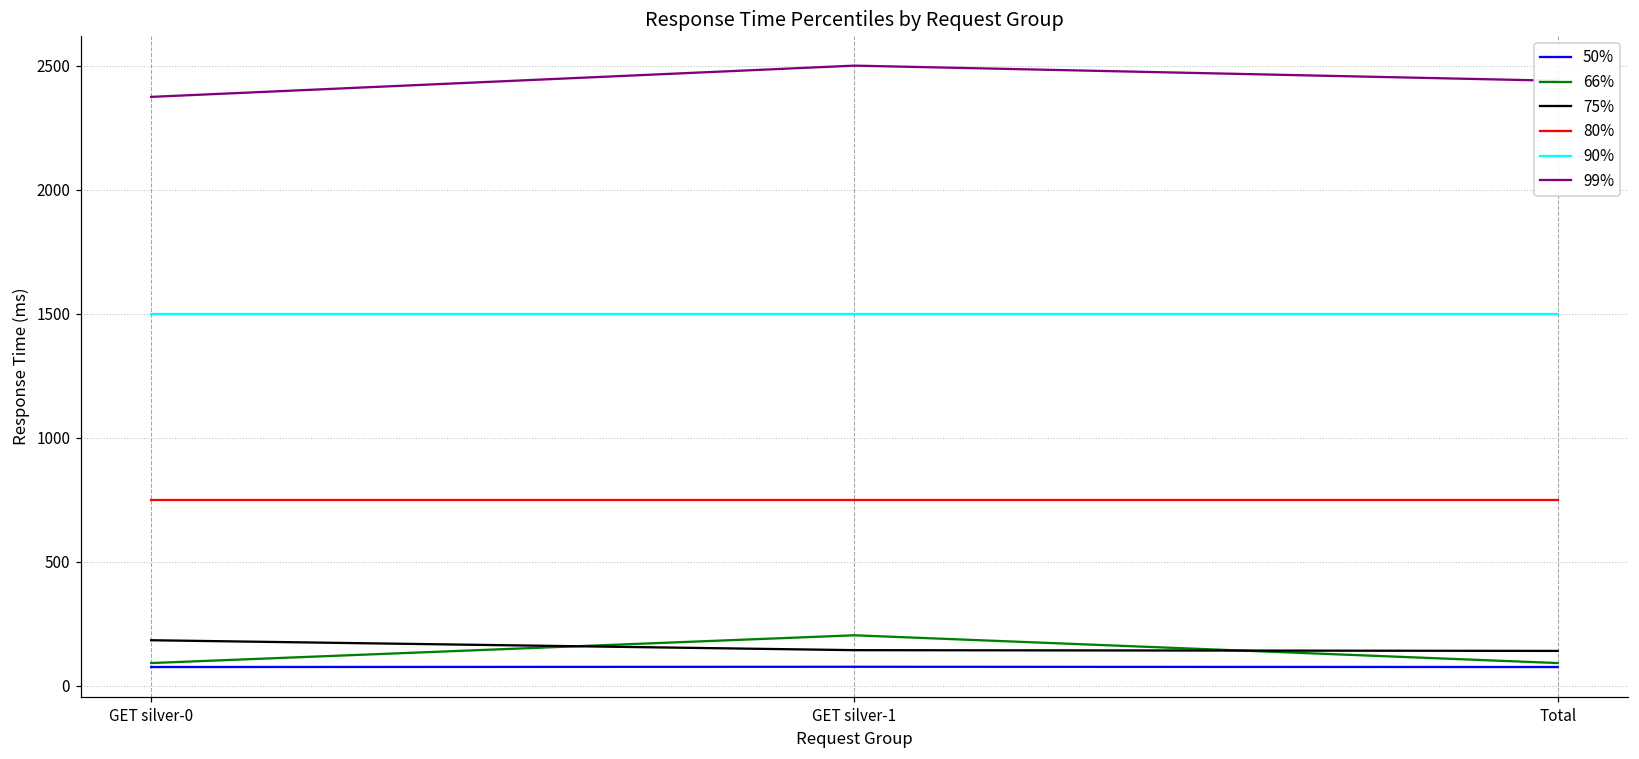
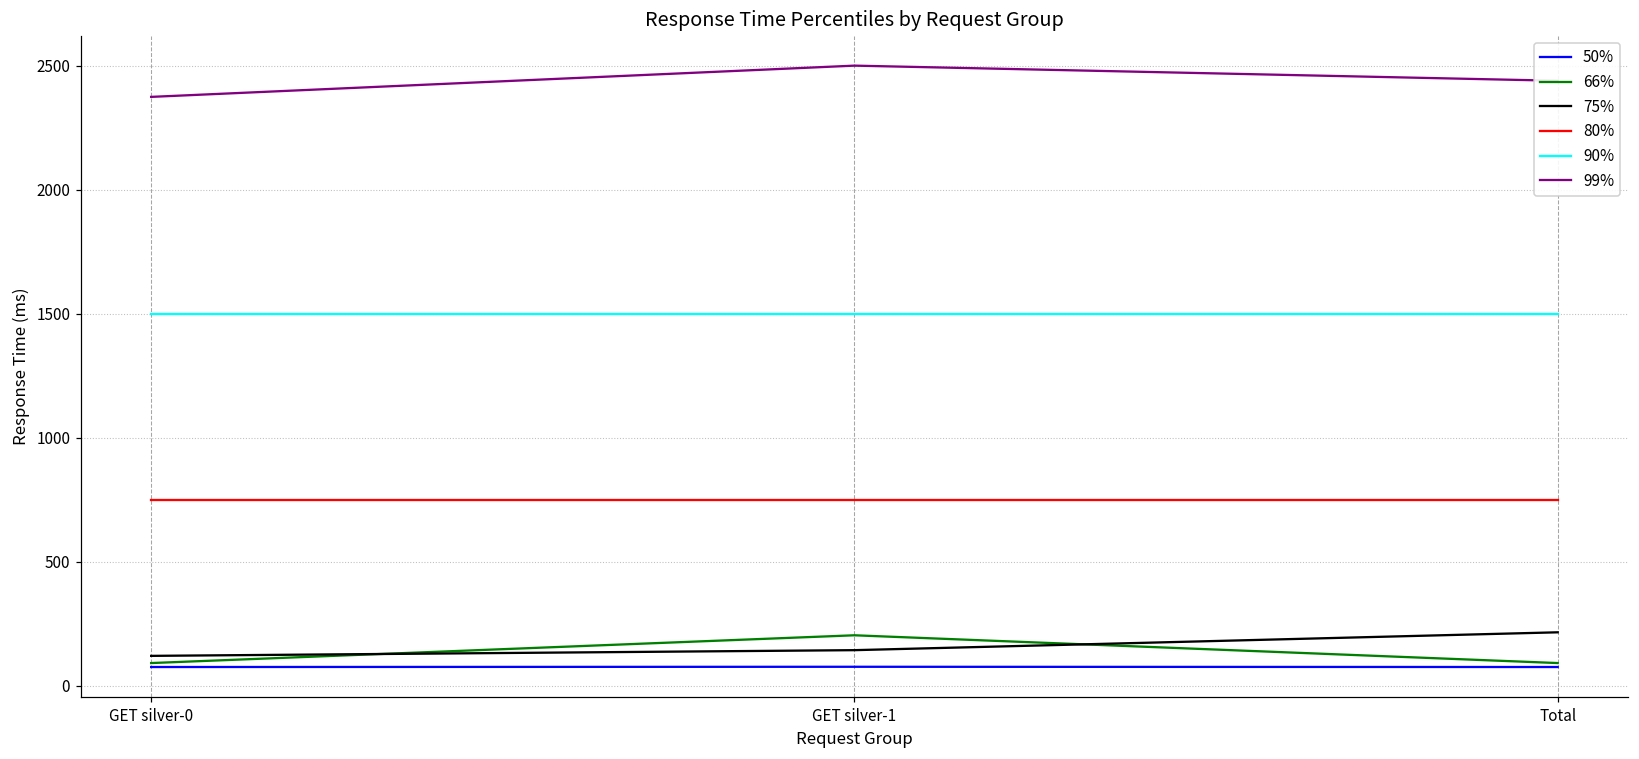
  {
    "50%": {
      "GET silver-0": 80,
      "GET silver-1": 80,
      "Total": 80
    },
    "66%": {
      "GET silver-0": 90,
      "GET silver-1": 200,
      "Total": 90
    },
    "75%": {
-     "GET silver-0": 180,
+     "GET silver-0": 120,
      "GET silver-1": 140,
-     "Total": 140
+     "Total": 220
    },
    "80%": {
      "GET silver-0": 750,
      "GET silver-1": 750,
      "Total": 750
    },
    "90%": {
      "GET silver-0": 1500,
      "GET silver-1": 1500,
      "Total": 1500
    },
    "99%": {
      "GET silver-0": 2370,
      "GET silver-1": 2500
    }
  }
